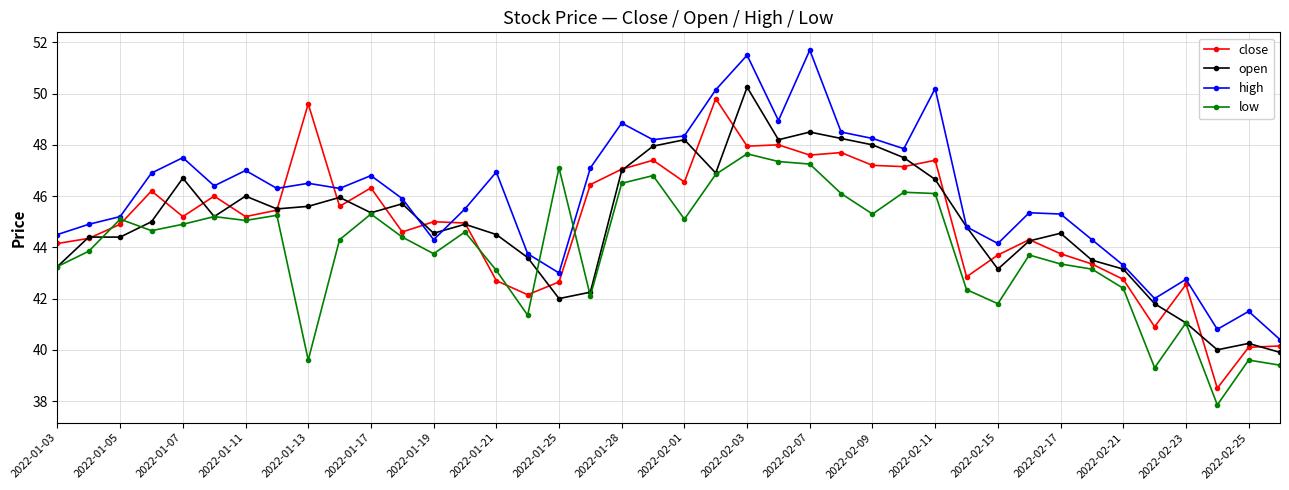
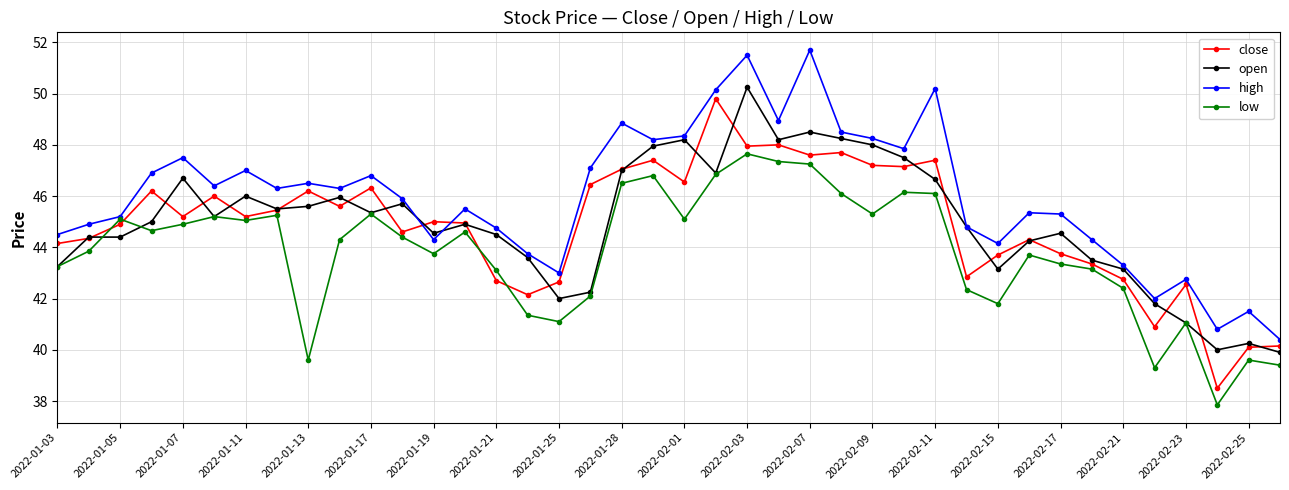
  {
    "close": {
      "2022-01-03": 44.2,
      "2022-01-05": 44.9,
      "2022-01-07": 45.2,
      "2022-01-11": 45.2,
-     "2022-01-13": 49.6,
+     "2022-01-13": 46.2,
      "2022-01-17": 46.3,
      "2022-01-19": 45.0,
      "2022-01-21": 42.7,
      "2022-01-25": 42.7,
      "2022-02-01": 46.6,
      "2022-02-03": 48.0,
      "2022-02-07": 47.6,
      "2022-02-09": 47.2,
      "2022-02-11": 47.4,
      "2022-02-15": 43.7,
      "2022-02-17": 43.8,
      "2022-02-21": 42.8,
      "2022-02-23": 42.6,
      "2022-02-25": 40.1
    },
    "open": {
      "2022-01-05": 44.4,
      "2022-01-07": 46.7,
      "2022-01-11": 46.0,
      "2022-01-13": 45.6,
      "2022-01-19": 44.6,
      "2022-01-21": 44.5,
      "2022-01-25": 42.0,
      "2022-02-01": 48.2,
      "2022-02-03": 50.3,
      "2022-02-07": 48.5,
      "2022-02-09": 48.0,
      "2022-02-11": 46.7,
      "2022-02-15": 43.2,
      "2022-02-17": 44.6,
      "2022-02-21": 43.2,
      "2022-02-25": 40.3
    },
    "high": {
      "2022-01-03": 44.5,
      "2022-01-05": 45.2,
      "2022-01-07": 47.5,
      "2022-01-11": 47.0,
      "2022-01-13": 46.5,
      "2022-01-17": 46.8,
      "2022-01-19": 44.3,
-     "2022-01-21": 46.9,
+     "2022-01-21": 44.8,
      "2022-01-25": 43.0,
      "2022-01-28": 48.9,
      "2022-02-01": 48.4,
      "2022-02-03": 51.5,
      "2022-02-07": 51.7,
      "2022-02-09": 48.3,
      "2022-02-11": 50.2,
      "2022-02-15": 44.2,
      "2022-02-17": 45.3,
      "2022-02-21": 43.3,
      "2022-02-23": 42.8,
      "2022-02-25": 41.5
    },
    "low": {
      "2022-01-05": 45.1,
      "2022-01-07": 44.9,
      "2022-01-11": 45.1,
      "2022-01-13": 39.6,
      "2022-01-19": 43.8,
      "2022-01-21": 43.1,
-     "2022-01-25": 47.1,
+     "2022-01-25": 41.1,
      "2022-01-28": 46.5,
      "2022-02-01": 45.1,
      "2022-02-03": 47.7,
      "2022-02-07": 47.3,
      "2022-02-09": 45.3,
      "2022-02-11": 46.1,
      "2022-02-15": 41.8,
      "2022-02-17": 43.4,
      "2022-02-21": 42.4,
      "2022-02-25": 39.6
    }
  }
